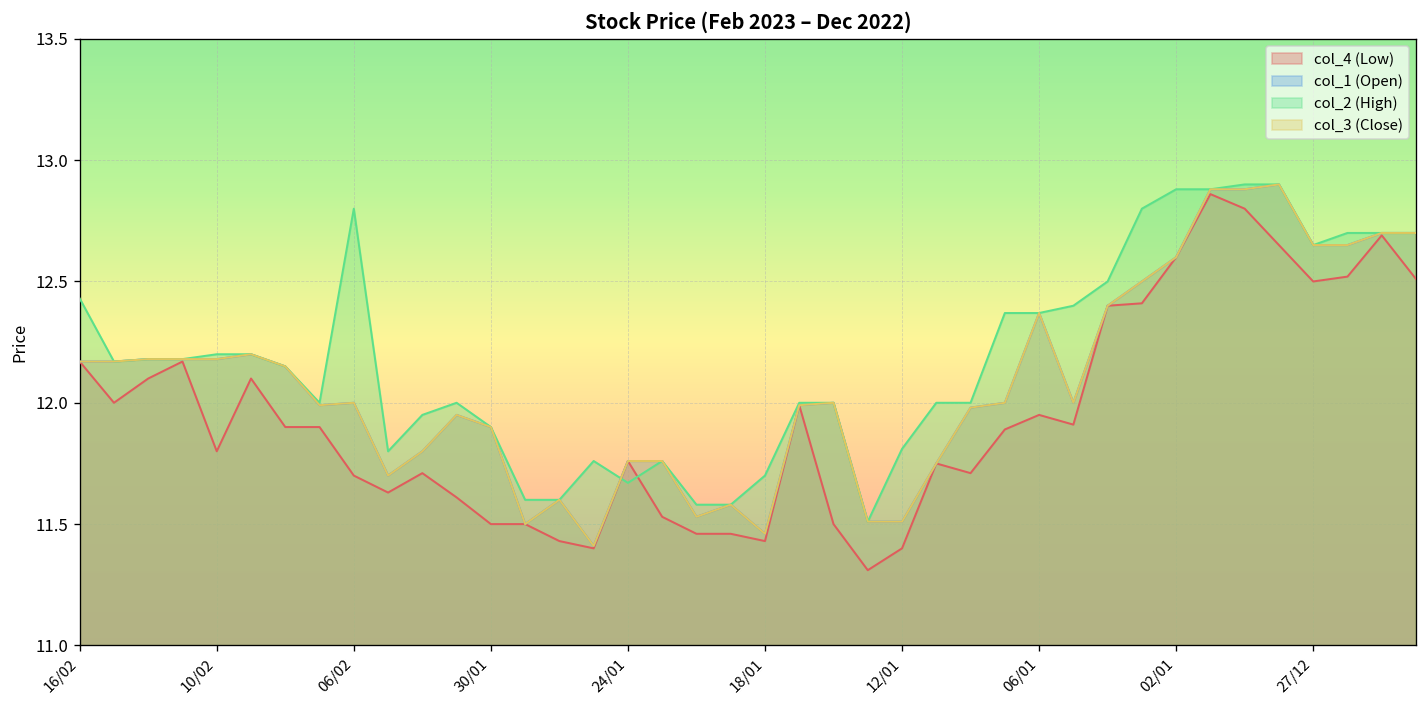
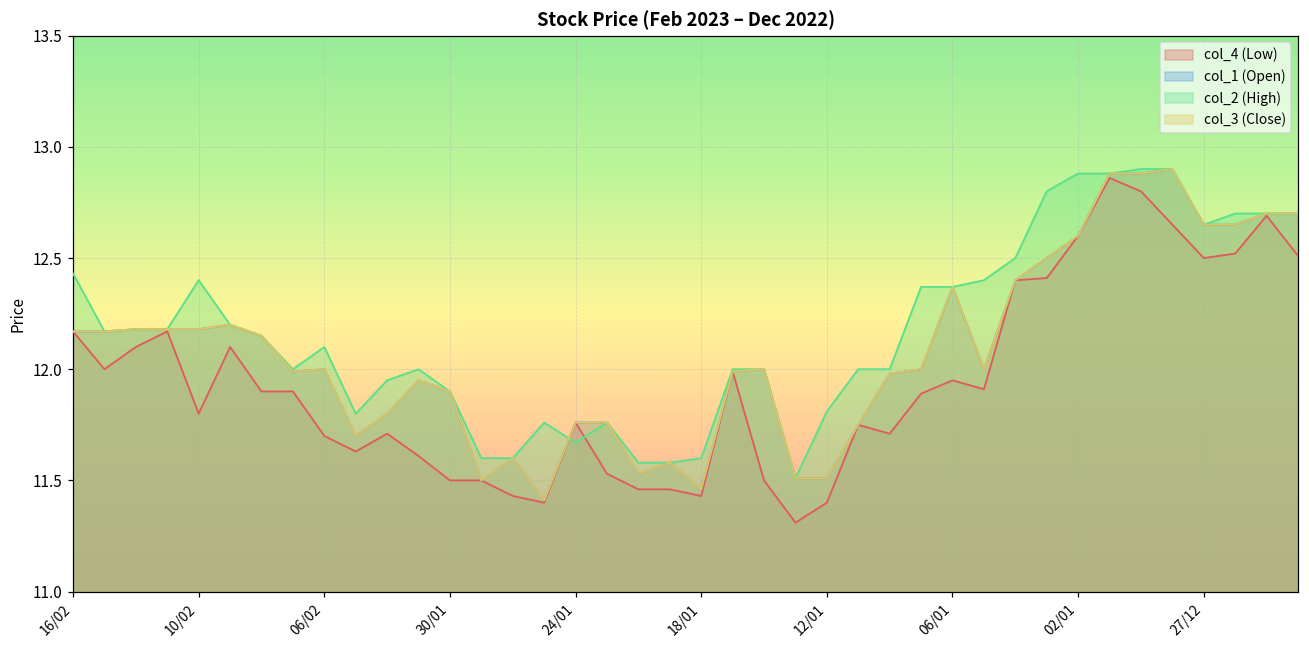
  {
    "col_2 (High)": {
      "16/02": 12.43,
-     "10/02": 12.2,
-     "06/02": 12.8,
+     "10/02": 12.4,
+     "06/02": 12.1,
      "24/01": 11.67,
-     "18/01": 11.7,
+     "18/01": 11.6,
      "12/01": 11.8,
      "02/01": 12.88
    }
  }
